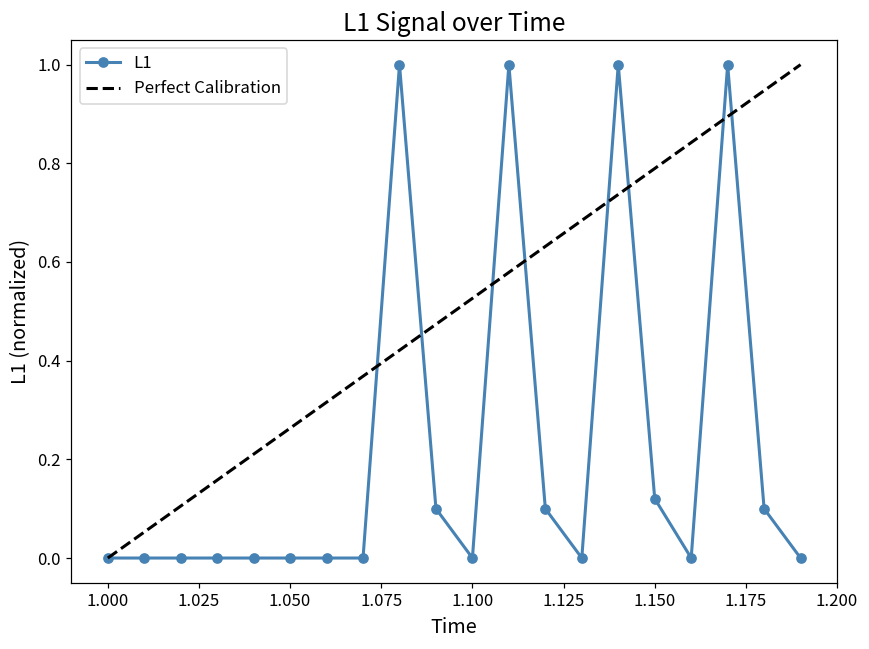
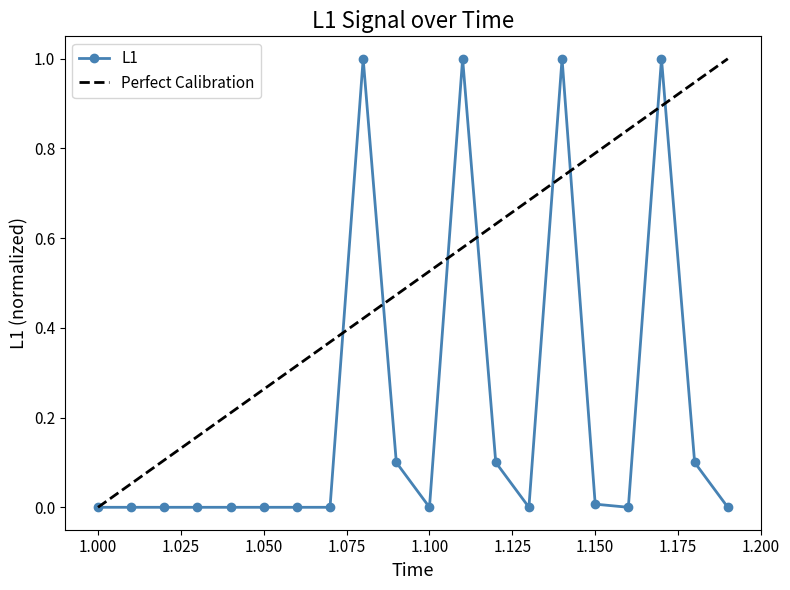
  {
    "L1": {
      "1.050": 0.00,
      "1.100": 0.00,
-     "1.150": 0.12
+     "1.150": 0.01
    }
  }
